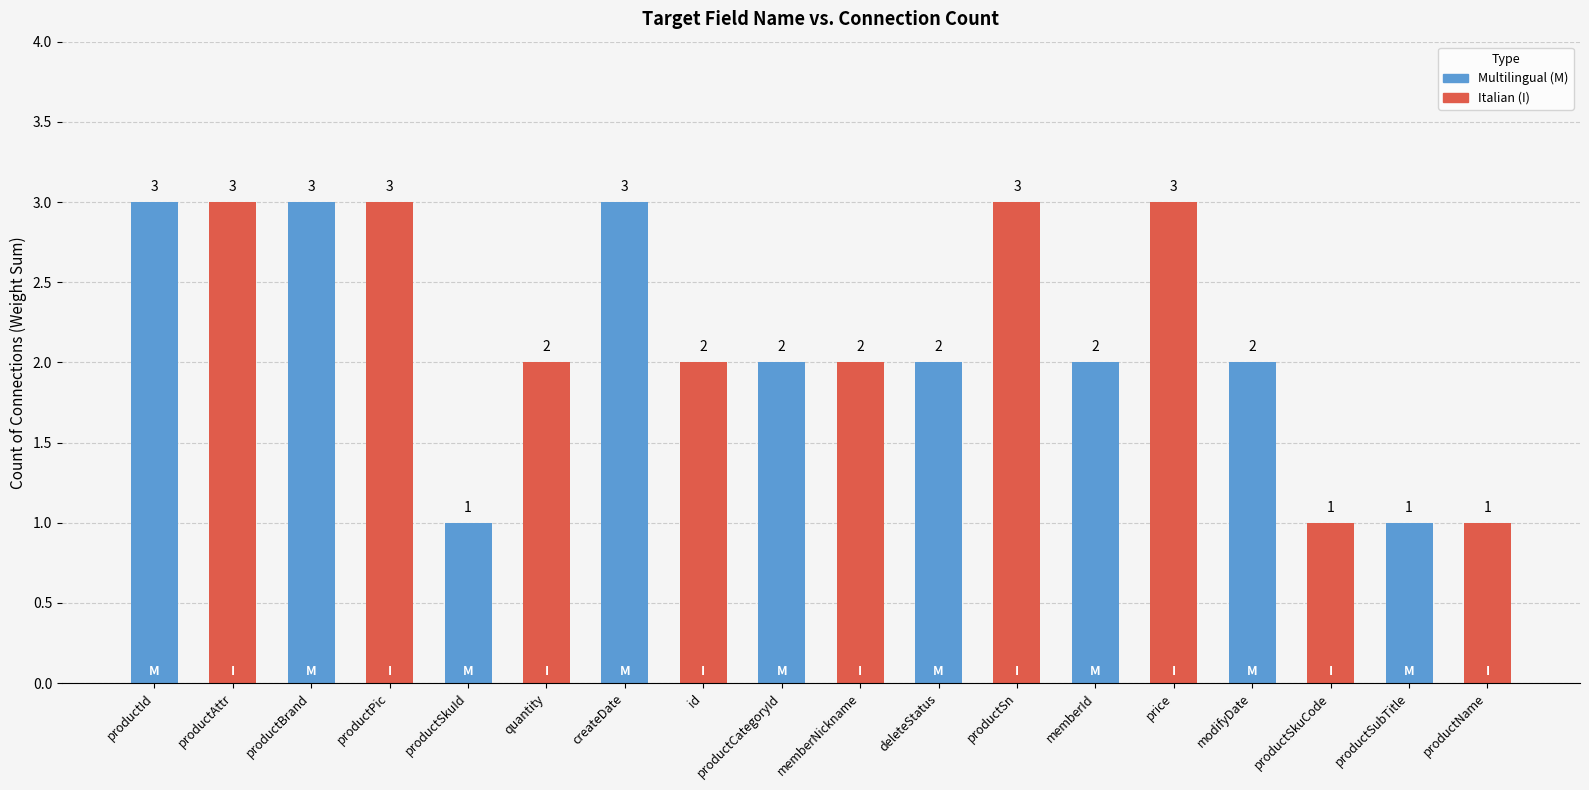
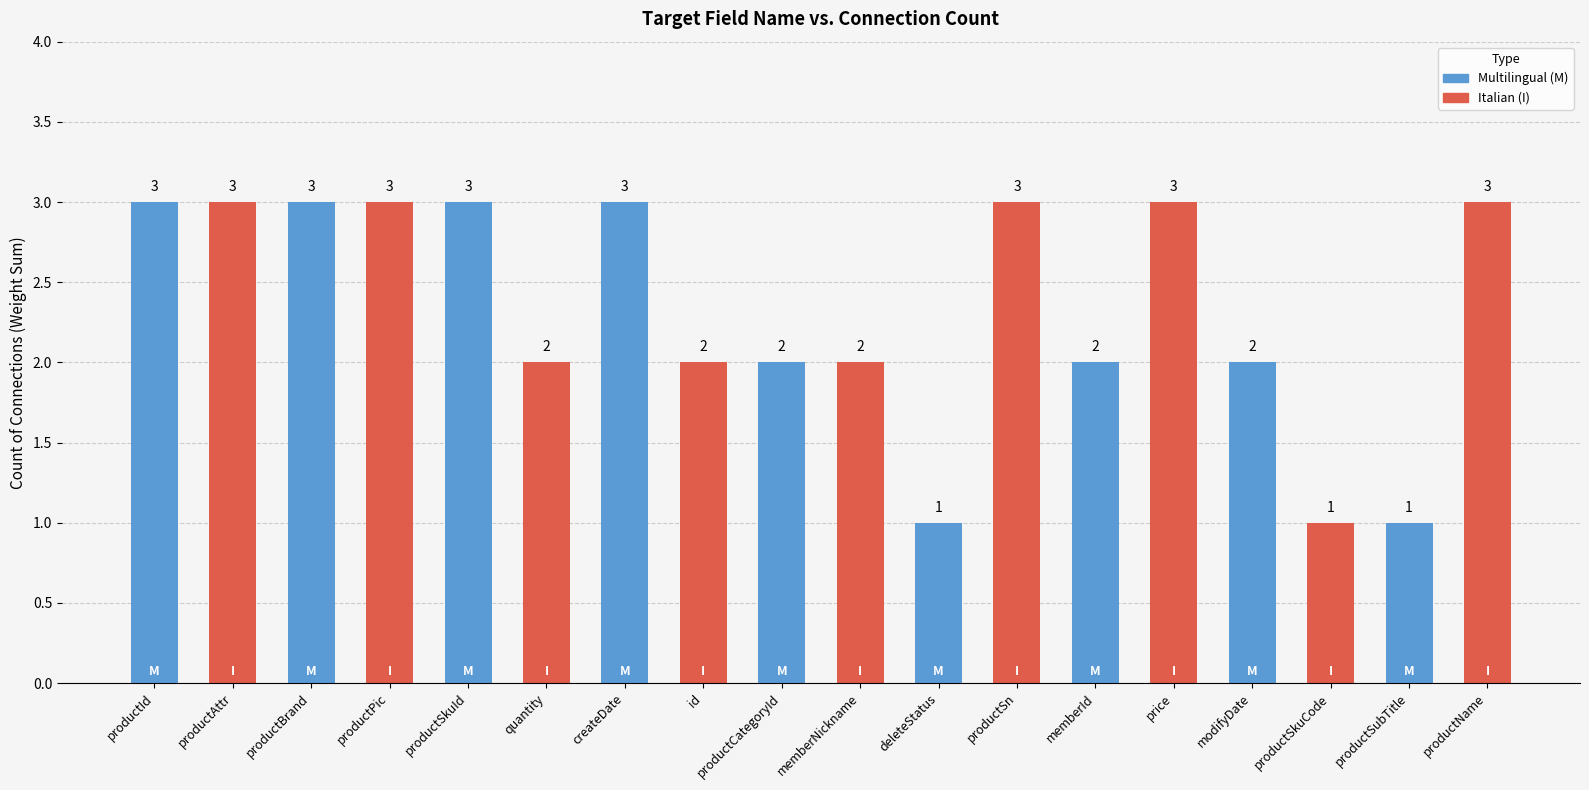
  {
    "productId": 3,
    "productAttr": 3,
    "productBrand": 3,
    "productPic": 3,
-   "productSkuId": 1,
+   "productSkuId": 3,
    "quantity": 2,
    "createDate": 3,
    "id": 2,
    "productCategoryId": 2,
    "memberNickname": 2,
-   "deleteStatus": 2,
+   "deleteStatus": 1,
    "productSn": 3,
    "memberId": 2,
    "price": 3,
    "modifyDate": 2,
    "productSkuCode": 1,
    "productSubTitle": 1,
-   "productName": 1
+   "productName": 3
  }
